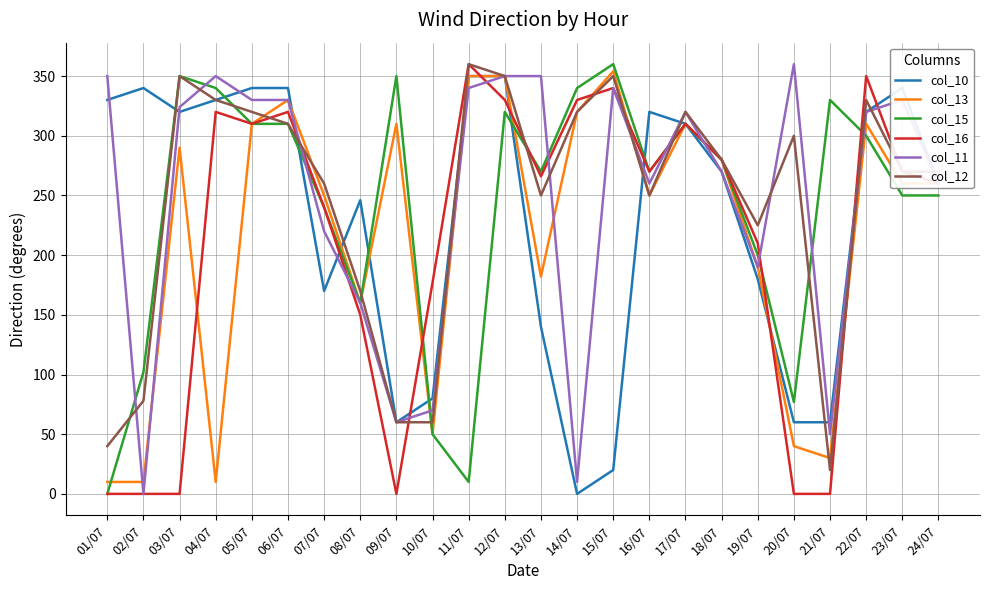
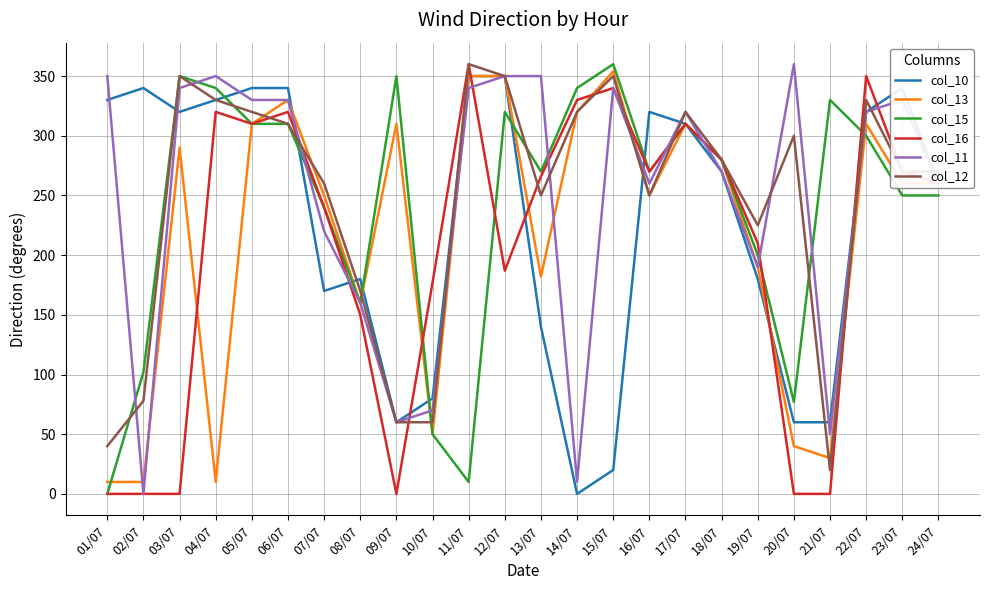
  {
    "col_10": {
      "01/07": 330,
      "02/07": 340,
      "03/07": 320,
      "05/07": 340,
      "06/07": 340,
      "07/07": 170,
-     "08/07": 246,
+     "08/07": 180,
      "10/07": 80,
      "13/07": 140,
      "14/07": 0,
      "15/07": 20,
      "16/07": 320,
      "19/07": 180,
      "20/07": 60,
      "21/07": 60
    },
    "col_13": {
      "01/07": 10,
      "02/07": 10,
      "03/07": 290,
      "04/07": 10,
      "07/07": 250,
      "09/07": 310,
      "13/07": 182,
      "15/07": 354,
      "20/07": 40,
      "21/07": 30,
      "22/07": 310
    },
    "col_15": {
      "02/07": 102,
      "04/07": 340,
      "09/07": 350,
      "11/07": 10,
      "12/07": 320,
      "13/07": 270,
      "14/07": 340,
      "15/07": 360,
      "19/07": 200,
      "20/07": 77,
      "21/07": 330,
      "22/07": 300,
      "23/07": 250,
      "24/07": 250
    },
    "col_16": {
      "03/07": 0,
      "04/07": 320,
      "06/07": 320,
      "08/07": 150,
      "09/07": 0,
      "10/07": 177,
-     "12/07": 330,
+     "12/07": 187,
      "13/07": 266,
      "14/07": 330,
      "19/07": 210,
      "20/07": 0,
      "21/07": 0,
      "22/07": 350
    },
    "col_11": {
      "01/07": 350,
-     "03/07": 324,
+     "03/07": 340,
      "04/07": 350,
      "05/07": 330,
      "07/07": 220,
      "10/07": 70,
      "11/07": 340,
      "13/07": 350,
      "14/07": 10,
      "16/07": 260,
      "20/07": 360,
      "21/07": 50
    },
    "col_12": {
      "01/07": 40,
      "02/07": 78,
      "05/07": 320,
      "07/07": 260,
      "08/07": 170,
      "10/07": 60,
      "13/07": 250,
      "15/07": 350,
      "19/07": 225,
      "20/07": 300,
      "21/07": 20,
      "22/07": 330
    }
  }
